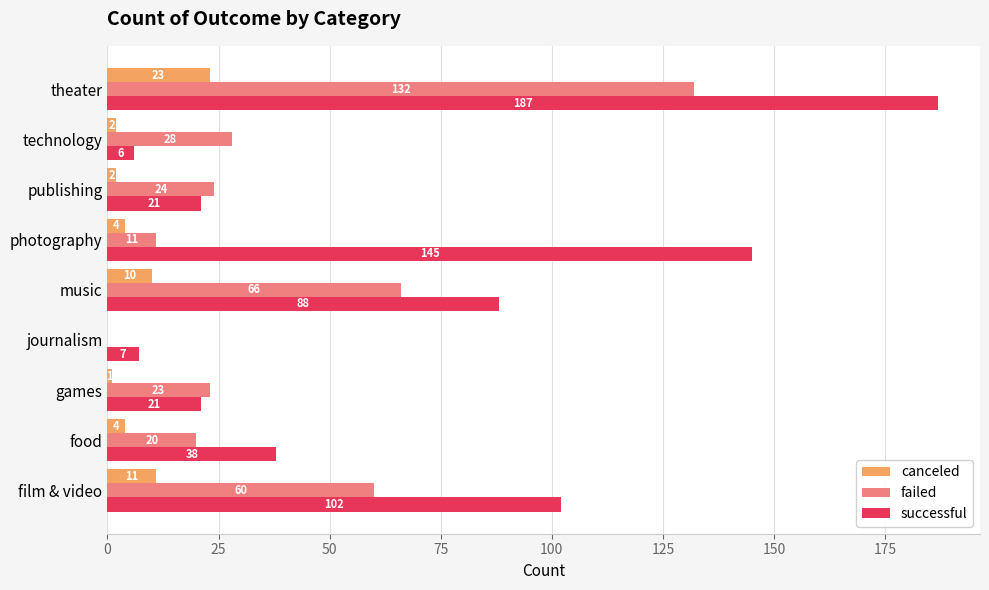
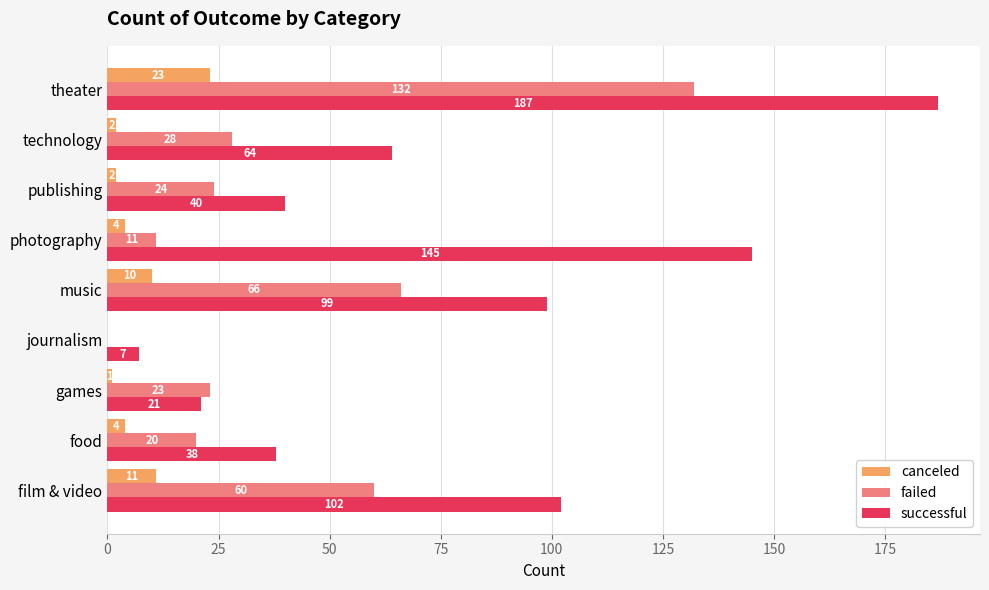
  {
    "successful": {
      "theater": 187,
-     "technology": 6,
-     "publishing": 21,
+     "technology": 64,
+     "publishing": 40,
      "photography": 145,
-     "music": 88,
+     "music": 99,
      "journalism": 7,
      "games": 21,
      "food": 38,
      "film & video": 102
    }
  }
